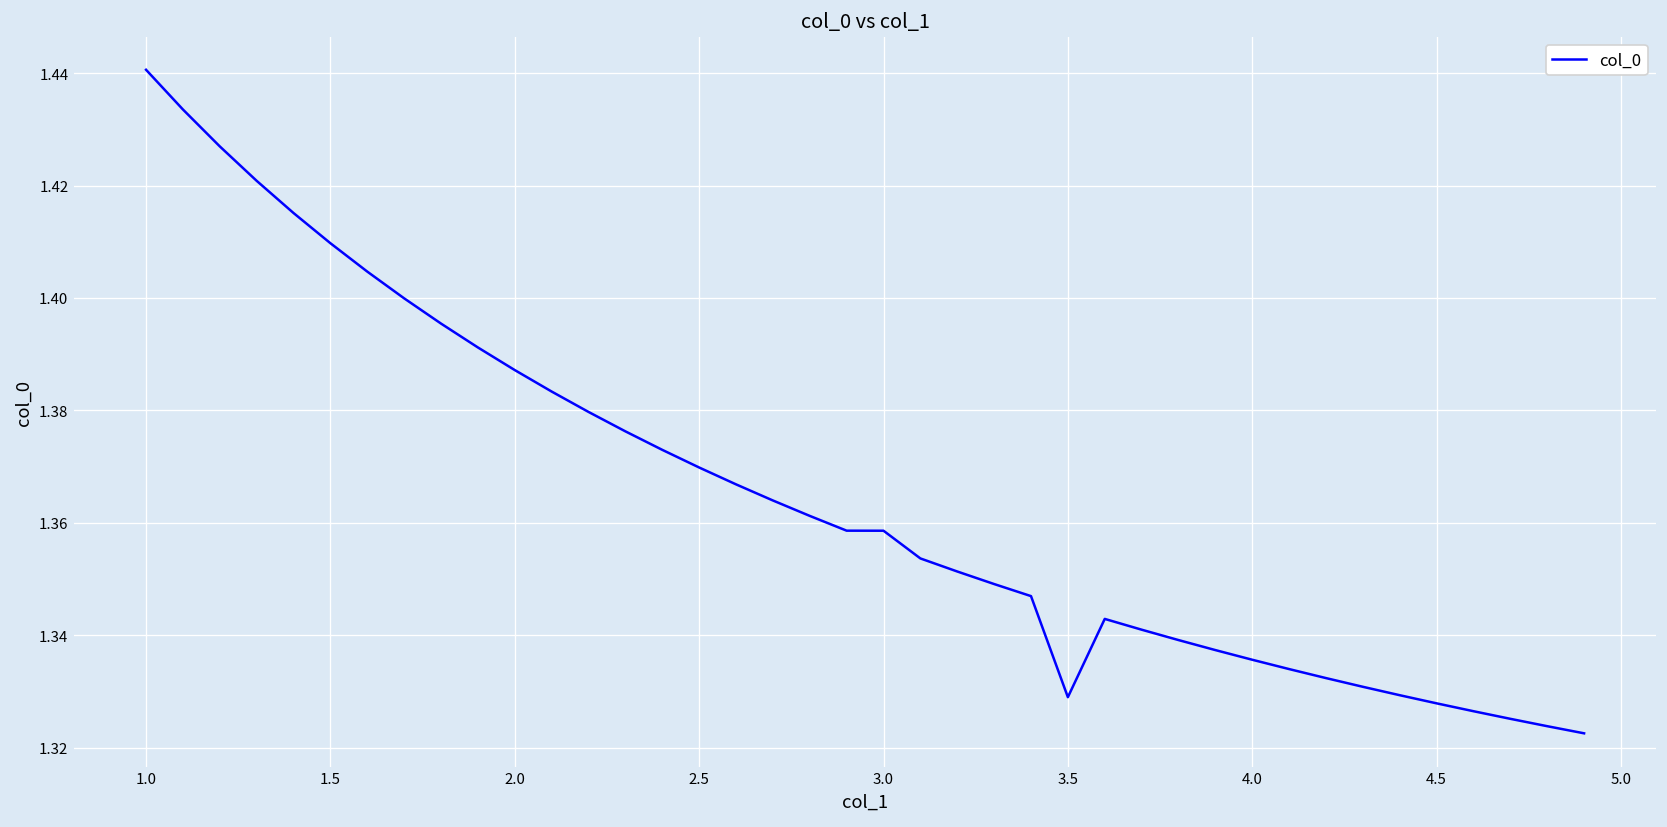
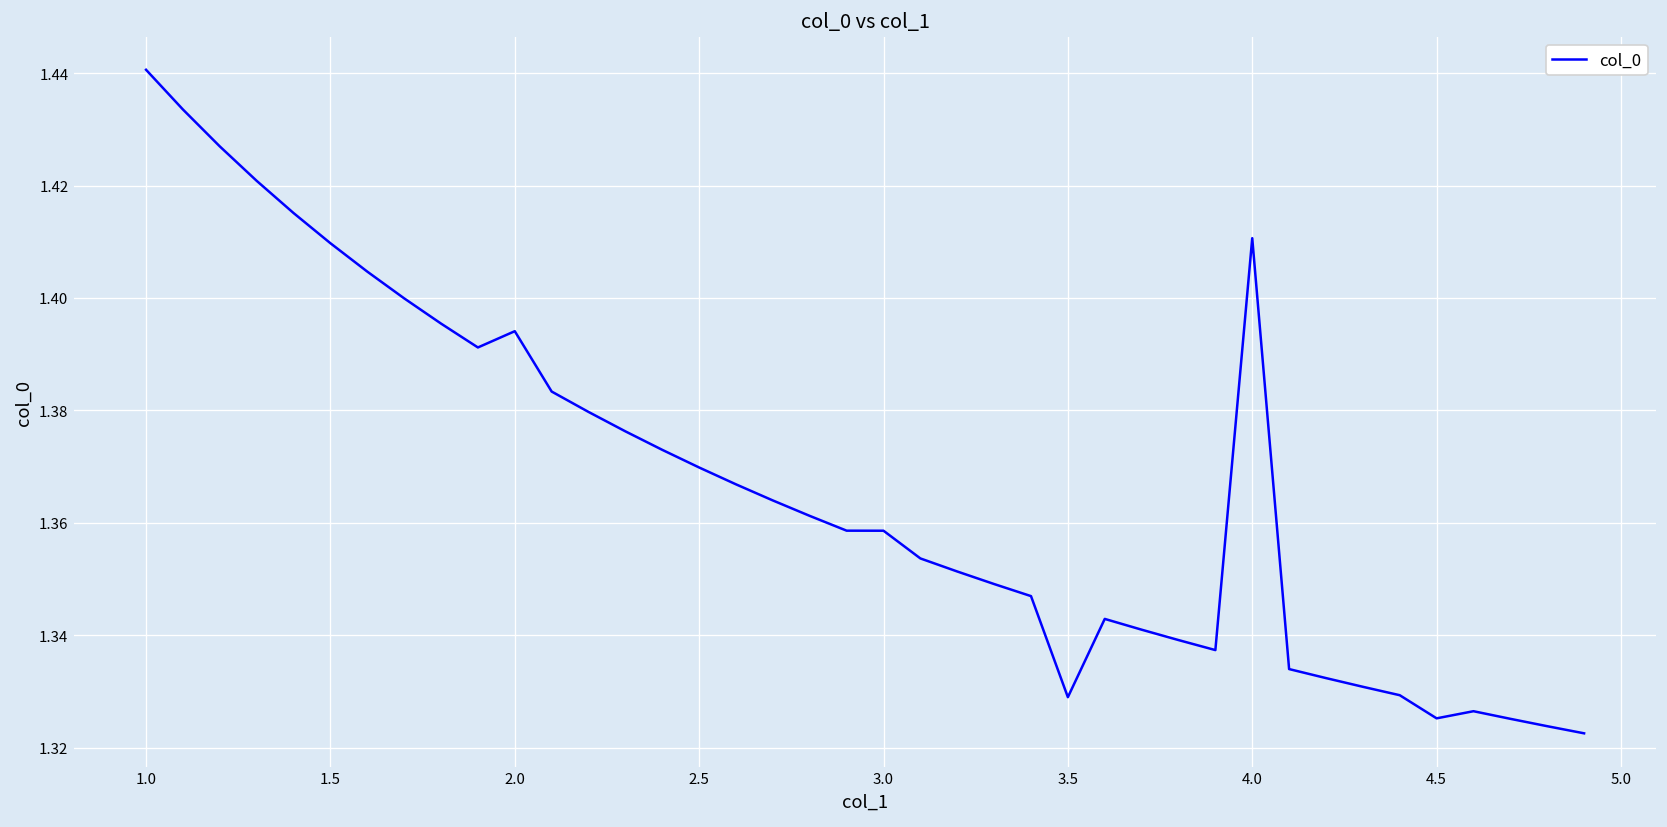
  {
    "1.0": 1.441,
    "1.5": 1.410,
-   "2.0": 1.387,
+   "2.0": 1.394,
    "2.5": 1.370,
    "3.0": 1.359,
    "3.5": 1.329,
-   "4.0": 1.336,
-   "4.5": 1.328
+   "4.0": 1.411,
+   "4.5": 1.325
  }
